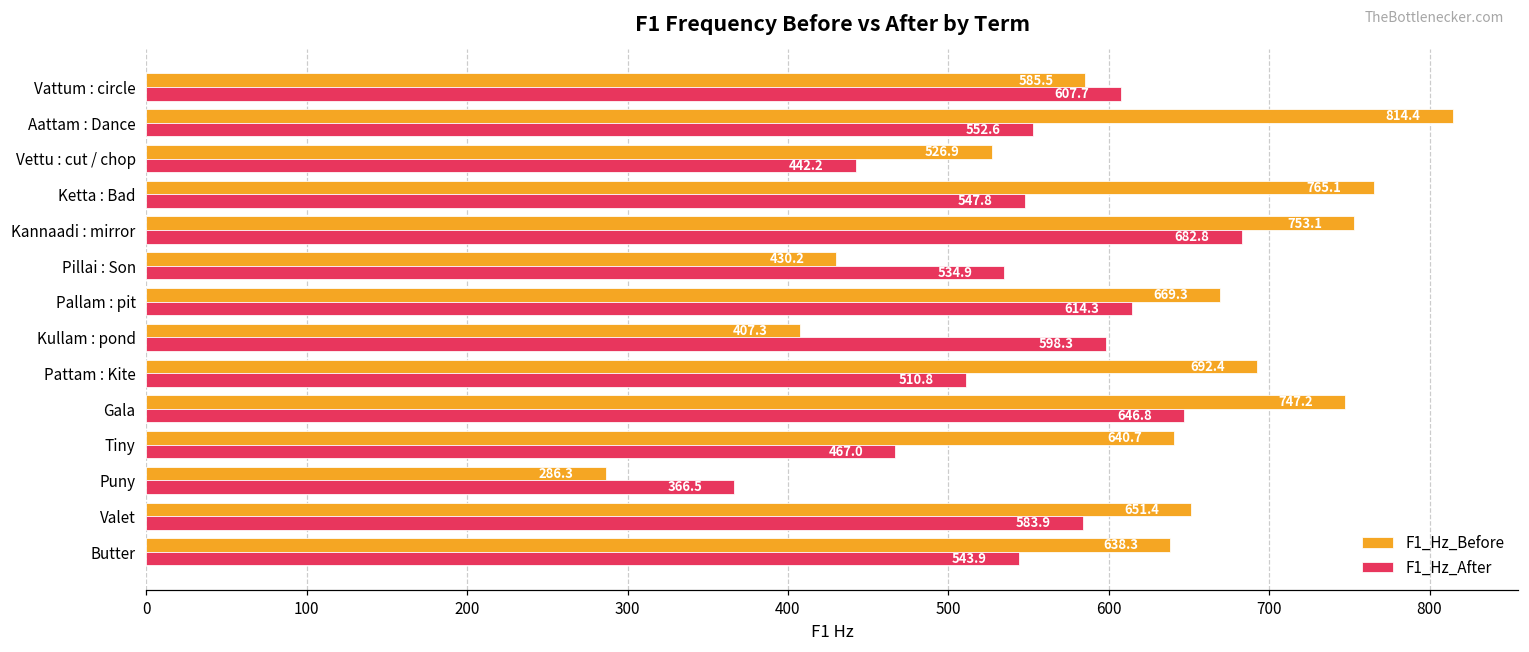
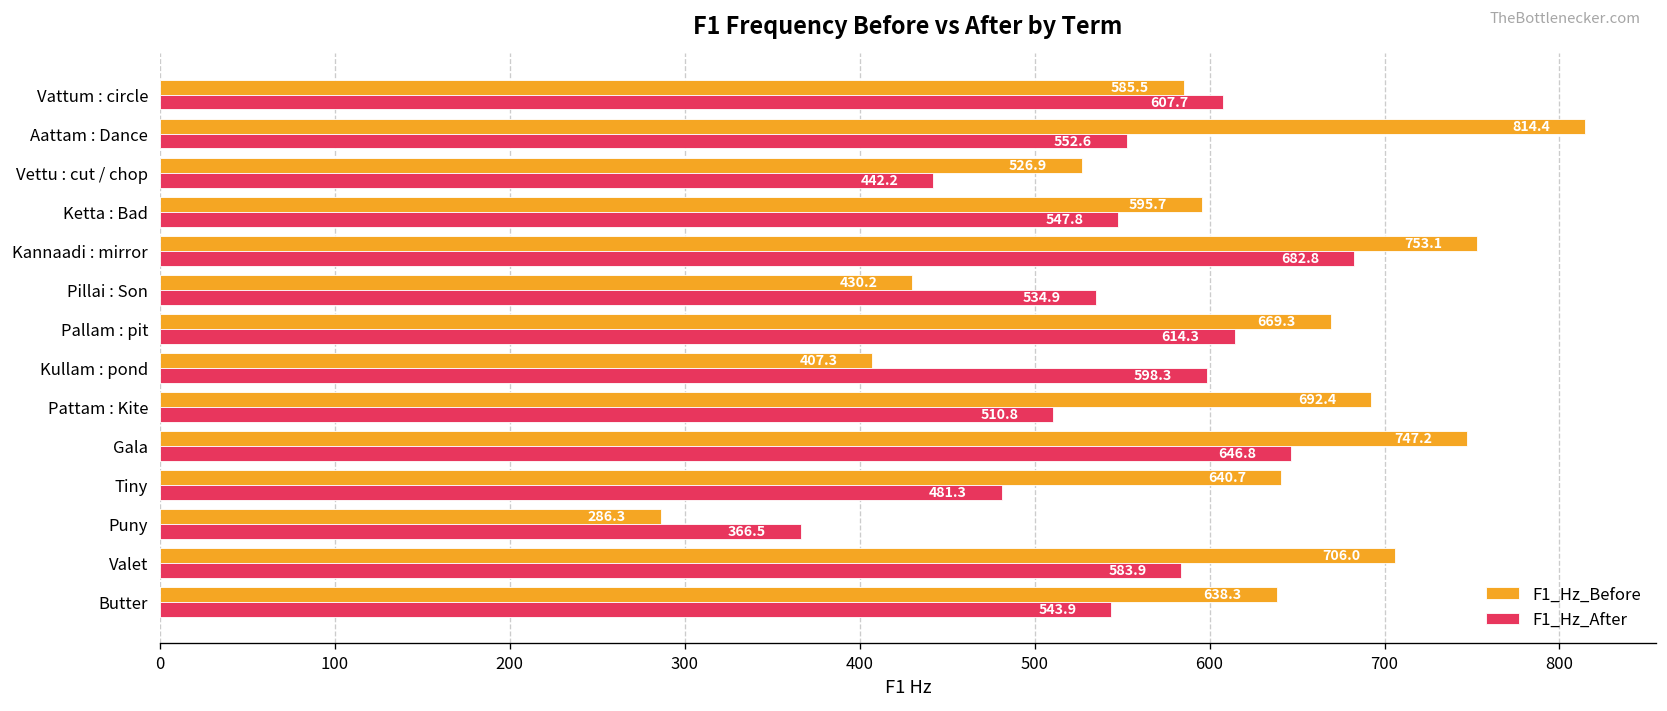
  {
    "F1_Hz_Before": {
      "Vattum : circle": 585.5,
      "Aattam : Dance": 814.4,
      "Vettu : cut / chop": 526.9,
-     "Ketta : Bad": 765.1,
+     "Ketta : Bad": 595.7,
      "Kannaadi : mirror": 753.1,
      "Pillai : Son": 430.2,
      "Pallam : pit": 669.3,
      "Kullam : pond": 407.3,
      "Pattam : Kite": 692.4,
      "Gala": 747.2,
      "Tiny": 640.7,
      "Puny": 286.3,
-     "Valet": 651.4,
+     "Valet": 706.0,
      "Butter": 638.3
    },
    "F1_Hz_After": {
      "Vattum : circle": 607.7,
      "Aattam : Dance": 552.6,
      "Vettu : cut / chop": 442.2,
      "Ketta : Bad": 547.8,
      "Kannaadi : mirror": 682.8,
      "Pillai : Son": 534.9,
      "Pallam : pit": 614.3,
      "Kullam : pond": 598.3,
      "Pattam : Kite": 510.8,
      "Gala": 646.8,
-     "Tiny": 467.0,
+     "Tiny": 481.3,
      "Puny": 366.5,
      "Valet": 583.9,
      "Butter": 543.9
    }
  }
